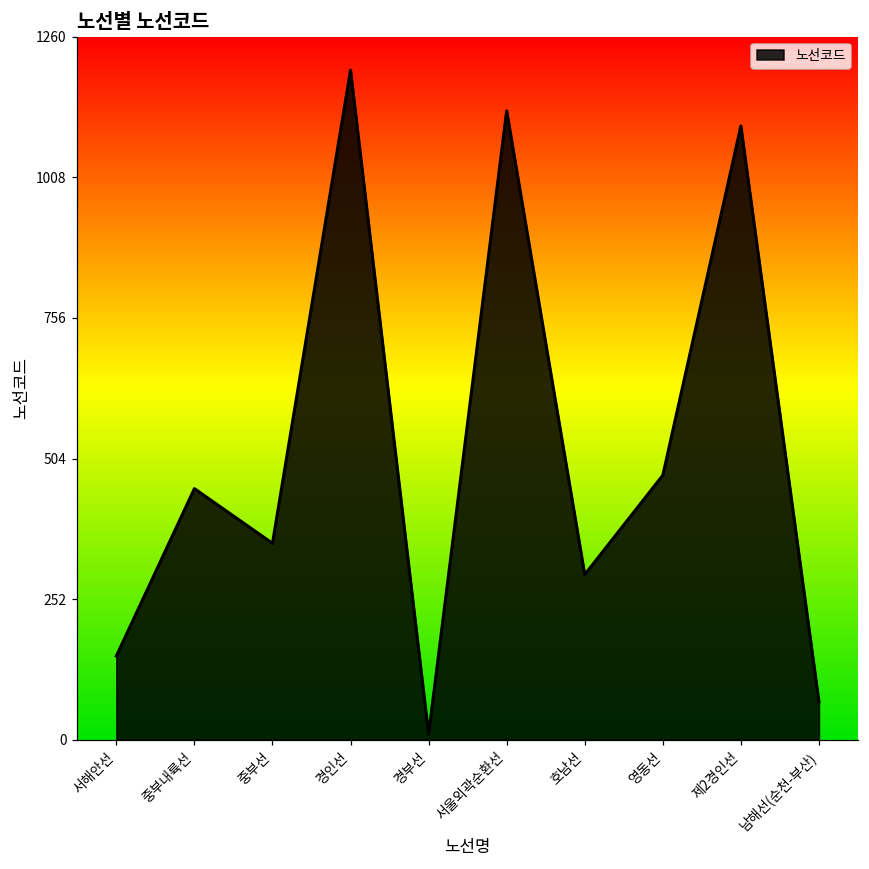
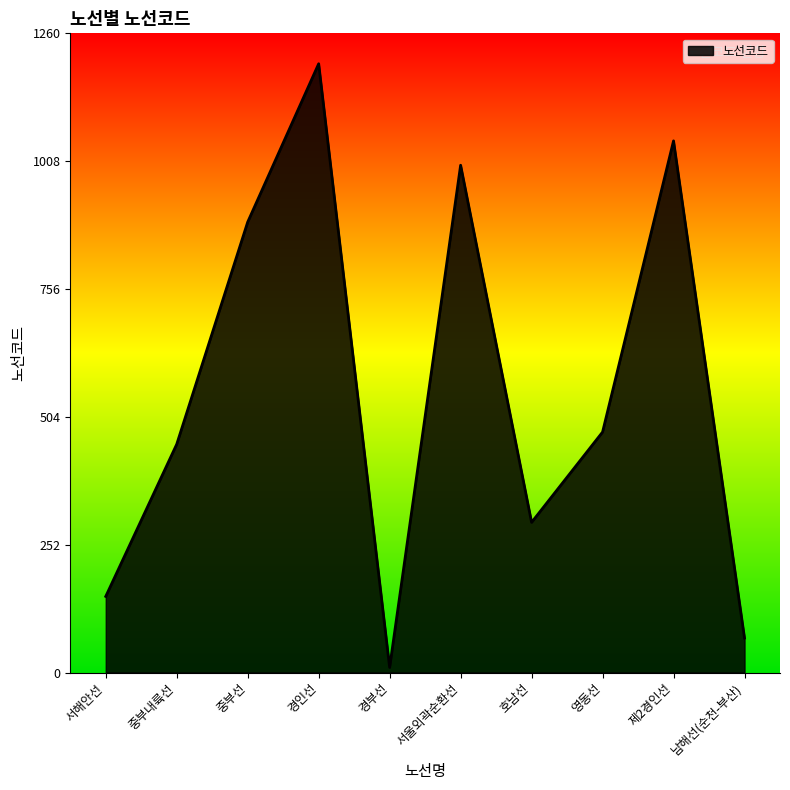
  {
    "서해안선": 150,
    "중부내륙선": 450,
-   "중부선": 350,
+   "중부선": 890,
    "경인선": 1200,
    "경부선": 10,
-   "서울외곽순환선": 1130,
+   "서울외곽순환선": 1000,
    "호남선": 300,
    "영동선": 470,
-   "제2경인선": 1100,
+   "제2경인선": 1050,
    "남해선(순천-부산)": 70
  }
